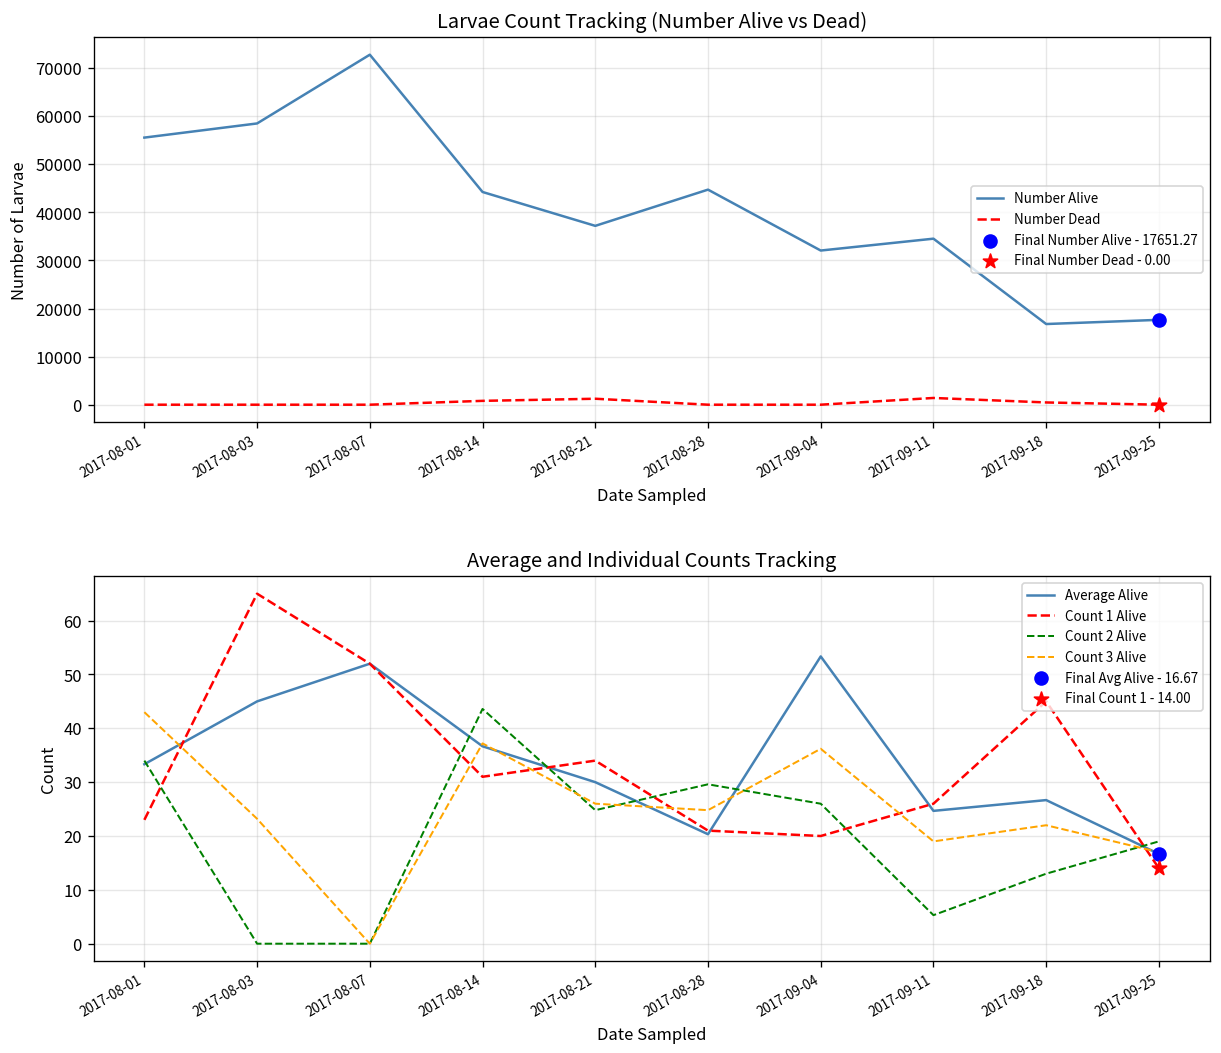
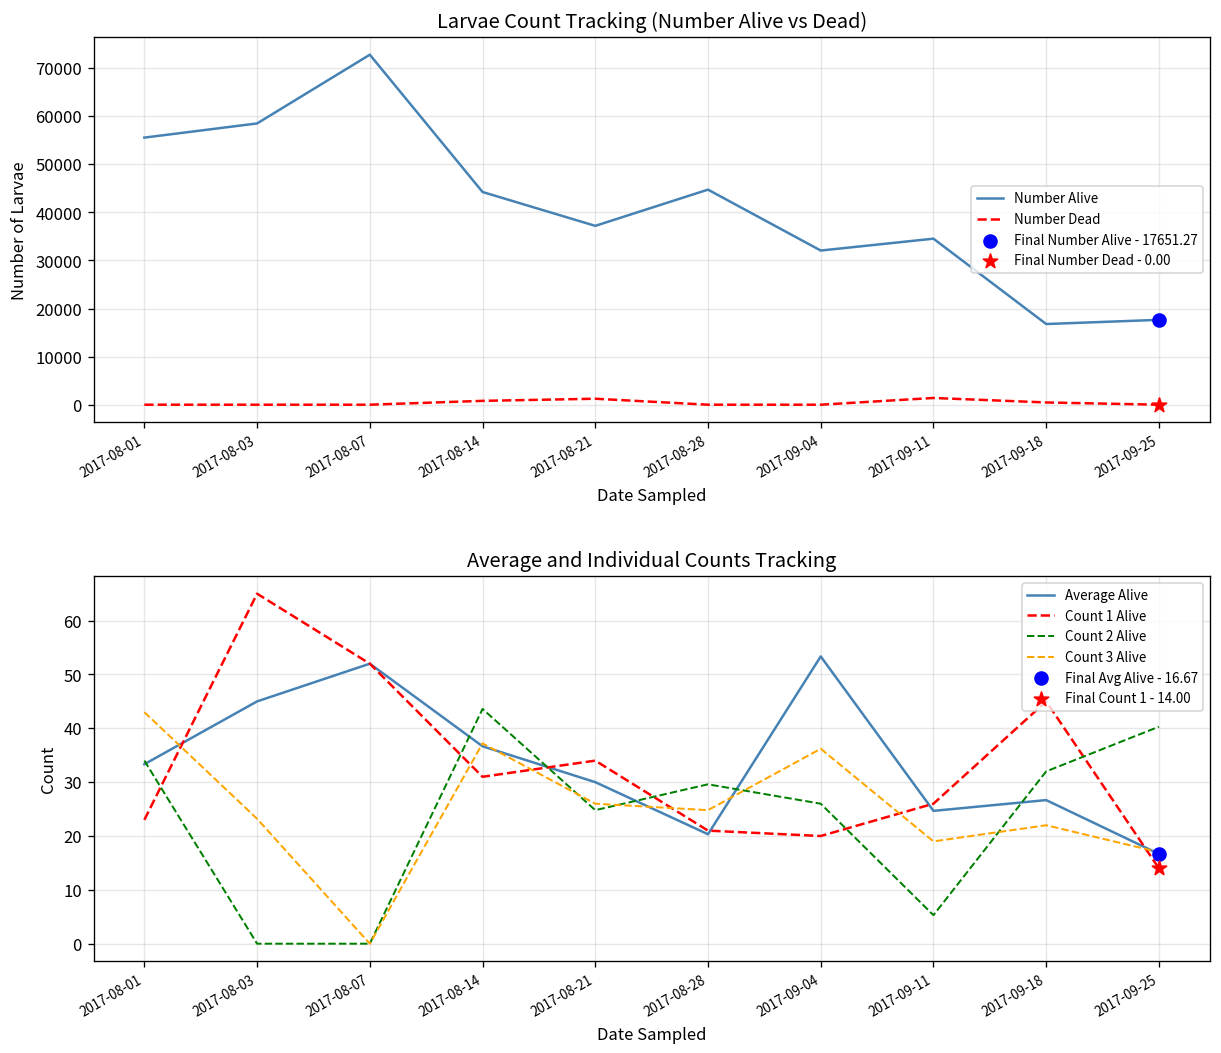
  {
    "Larvae Count Tracking (Number Alive vs Dead)": {
      "Number Alive": {
        "2017-08-01": 56000,
        "2017-08-03": 59000,
        "2017-08-07": 73000,
        "2017-08-14": 44000,
        "2017-08-21": 37000,
        "2017-08-28": 45000,
        "2017-09-04": 32000,
        "2017-09-11": 35000,
        "2017-09-18": 17000
      }
    },
    "Average and Individual Counts Tracking": {
      "Average Alive": {
        "2017-08-01": 33,
        "2017-08-03": 45,
        "2017-08-21": 30,
        "2017-08-28": 20,
        "2017-09-04": 53,
        "2017-09-11": 25,
        "2017-09-18": 27
      },
      "Count 2 Alive": {
        "2017-08-01": 34,
        "2017-08-03": 0,
        "2017-08-14": 44,
        "2017-08-21": 25,
        "2017-08-28": 30,
        "2017-09-04": 26,
        "2017-09-11": 5,
-       "2017-09-18": 13,
-       "2017-09-25": 19
+       "2017-09-18": 32,
+       "2017-09-25": 40
      },
      "Count 3 Alive": {
        "2017-08-01": 43,
        "2017-08-03": 23,
        "2017-08-21": 26,
        "2017-08-28": 25,
        "2017-09-04": 36,
        "2017-09-11": 19,
        "2017-09-18": 22
      }
    }
  }
